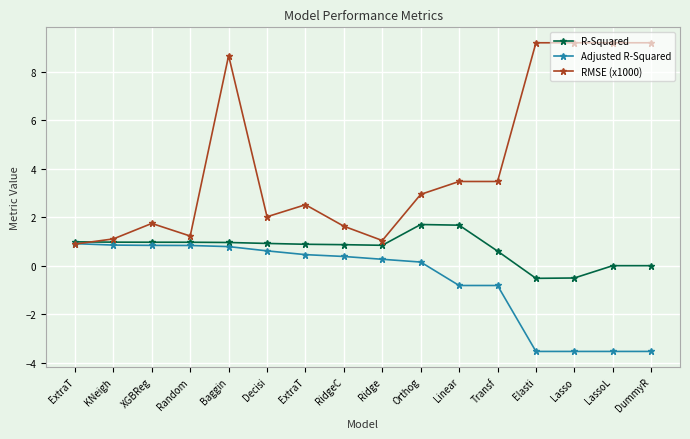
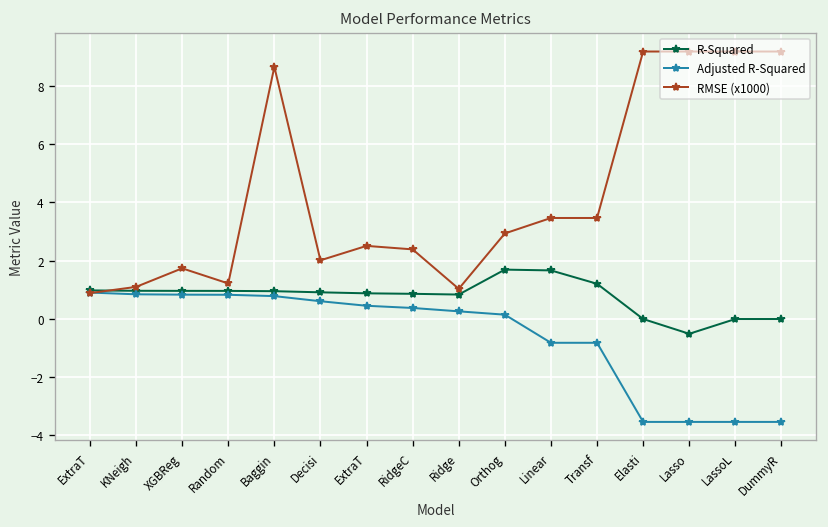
  {
    "R-Squared": {
      "KNeigh": 1.0,
      "XGBReg": 1.0,
      "Random": 1.0,
      "Baggin": 1.0,
      "Decisi": 0.9,
      "RidgeC": 0.9,
      "Ridge": 0.8,
      "Orthog": 1.7,
      "Linear": 1.7,
-     "Transf": 0.6,
-     "Elasti": -0.5,
+     "Transf": 1.2,
+     "Elasti": 0.0,
      "Lasso": -0.5,
      "LassoL": 0.0,
      "DummyR": 0.0
    },
    "Adjusted R-Squared": {
      "KNeigh": 0.8,
      "XGBReg": 0.8,
      "Random": 0.8,
      "Baggin": 0.8,
      "Decisi": 0.6,
      "RidgeC": 0.4,
      "Ridge": 0.3,
      "Orthog": 0.1,
      "Linear": -0.8,
      "Transf": -0.8,
      "Elasti": -3.5,
      "Lasso": -3.5,
      "LassoL": -3.5,
      "DummyR": -3.5
    },
    "RMSE (x1000)": {
      "KNeigh": 1.1,
      "XGBReg": 1.7,
      "Random": 1.2,
      "Baggin": 8.7,
      "Decisi": 2.0,
-     "RidgeC": 1.6,
+     "RidgeC": 2.4,
      "Ridge": 1.0,
      "Orthog": 2.9,
      "Linear": 3.5,
      "Transf": 3.5,
      "Elasti": 9.2
    }
  }
